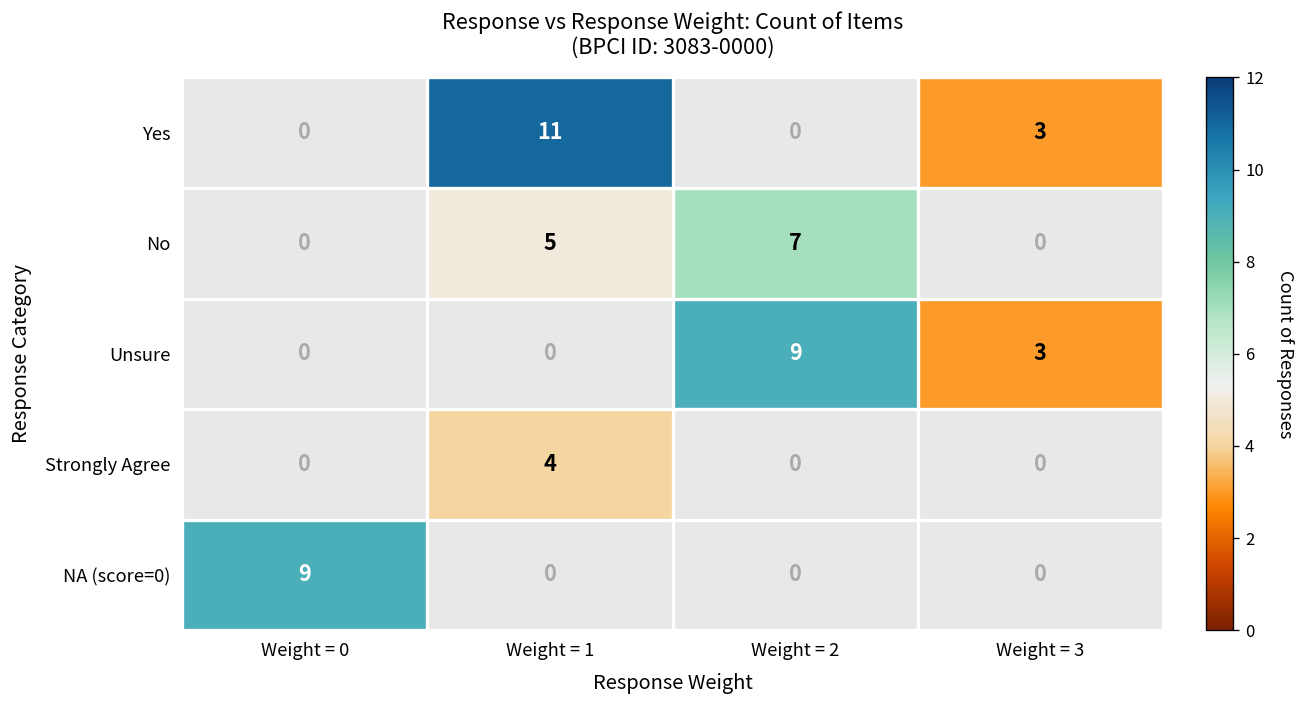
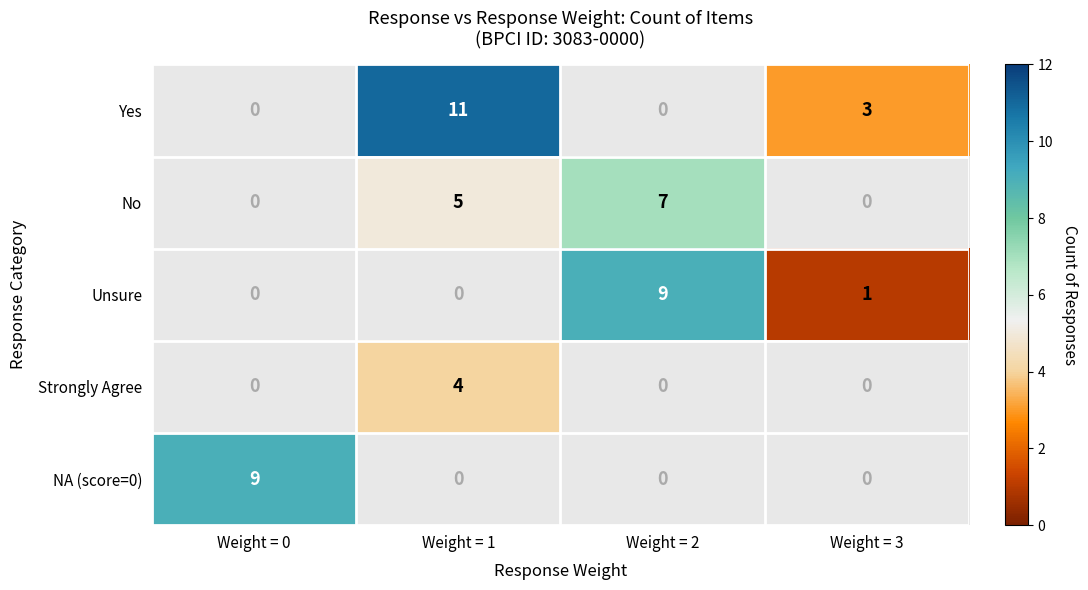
  {
    "Yes": {
      "Weight = 0": 0,
      "Weight = 1": 11,
      "Weight = 2": 0,
      "Weight = 3": 3
    },
    "No": {
      "Weight = 0": 0,
      "Weight = 1": 5,
      "Weight = 2": 7,
      "Weight = 3": 0
    },
    "Unsure": {
      "Weight = 0": 0,
      "Weight = 1": 0,
      "Weight = 2": 9,
-     "Weight = 3": 3
+     "Weight = 3": 1
    },
    "Strongly Agree": {
      "Weight = 0": 0,
      "Weight = 1": 4,
      "Weight = 2": 0,
      "Weight = 3": 0
    },
    "NA (score=0)": {
      "Weight = 0": 9,
      "Weight = 1": 0,
      "Weight = 2": 0,
      "Weight = 3": 0
    }
  }
